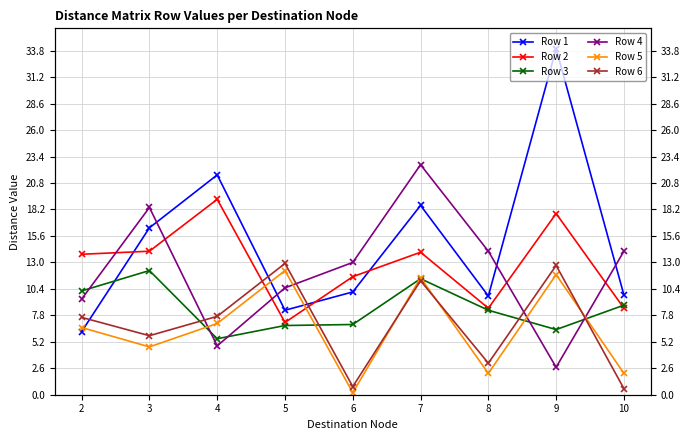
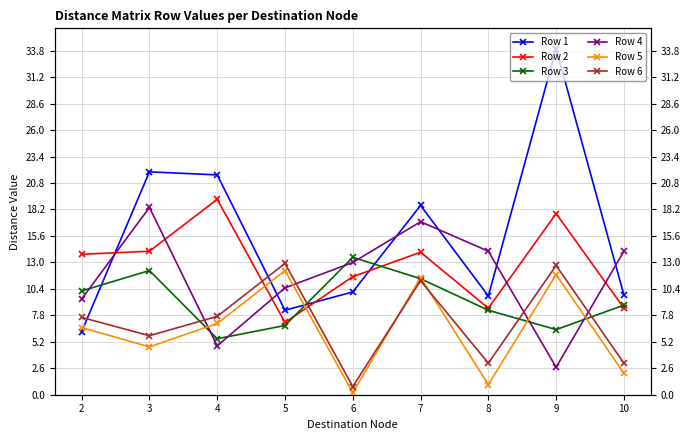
  {
    "Row 1": {
      "2": 6.2,
-     "3": 16.4,
+     "3": 21.9,
      "4": 21.6,
      "5": 8.3,
      "6": 10.1,
      "7": 18.6,
      "8": 9.7,
      "10": 9.8
    },
    "Row 2": {
      "2": 13.8,
      "3": 14.1,
      "4": 19.2,
      "5": 7.1,
      "6": 11.6,
      "7": 14.0,
      "9": 17.8,
      "10": 8.5
    },
    "Row 3": {
      "2": 10.2,
      "3": 12.2,
      "4": 5.5,
      "5": 6.8,
-     "6": 6.9,
+     "6": 13.5,
      "9": 6.4,
      "10": 8.8
    },
    "Row 4": {
      "2": 9.4,
      "3": 18.4,
      "4": 4.8,
      "5": 10.5,
      "6": 13.0,
-     "7": 22.6,
+     "7": 17.0,
      "8": 14.1,
      "9": 2.7,
      "10": 14.1
    },
    "Row 5": {
      "2": 6.6,
      "3": 4.7,
      "4": 7.0,
      "5": 12.2,
      "6": 0.2,
-     "8": 2.1,
+     "8": 1.0,
      "9": 11.8,
      "10": 2.1
    },
    "Row 6": {
      "2": 7.6,
      "3": 5.8,
      "4": 7.7,
      "5": 12.9,
      "6": 0.8,
      "8": 3.1,
      "9": 12.7,
-     "10": 0.6
+     "10": 3.1
    }
  }
